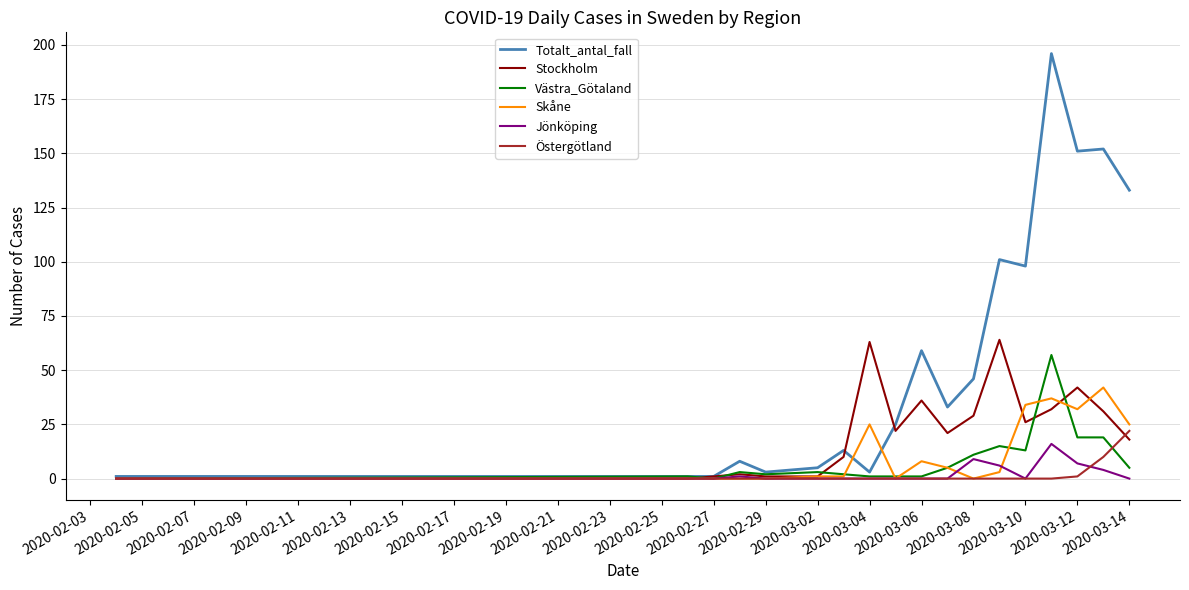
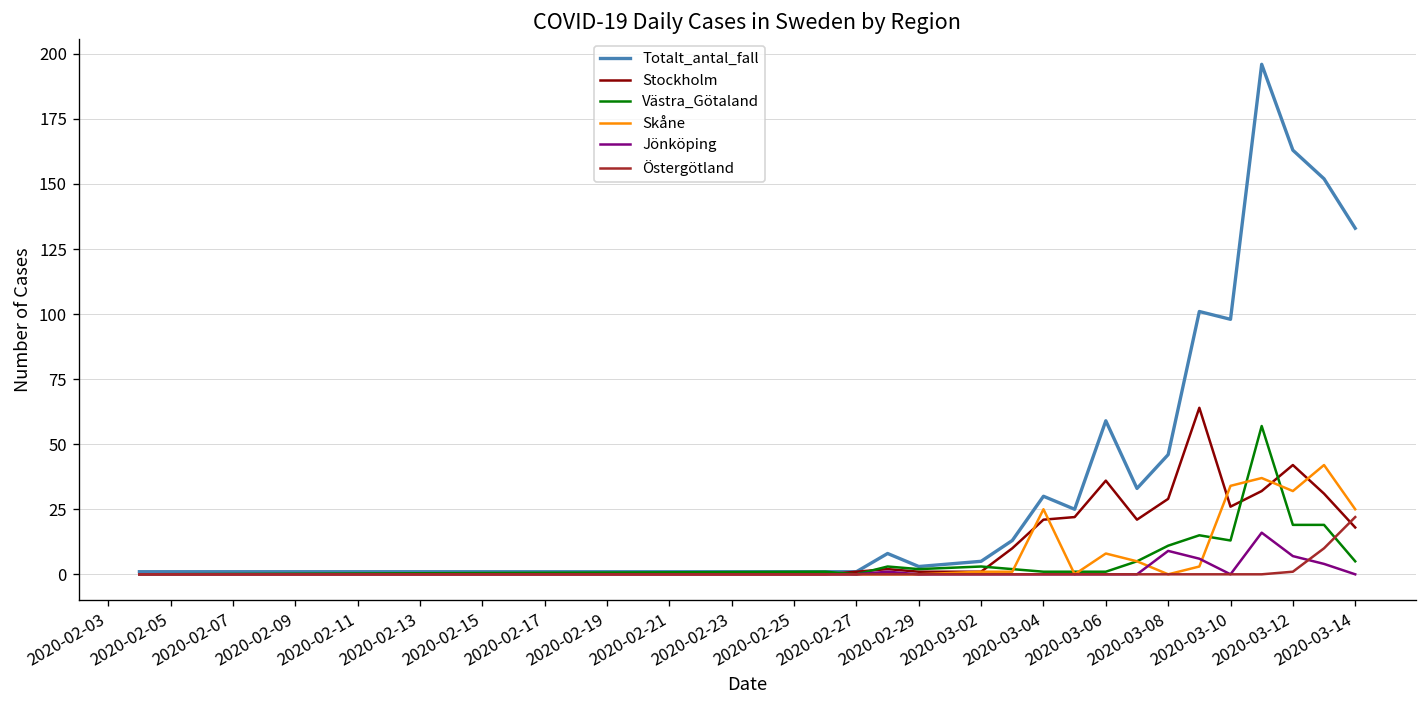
  {
    "Totalt_antal_fall": {
      "2020-03-02": 5,
-     "2020-03-04": 3,
+     "2020-03-04": 30,
      "2020-03-06": 59,
      "2020-03-08": 46,
      "2020-03-10": 98,
-     "2020-03-12": 151,
+     "2020-03-12": 163,
      "2020-03-14": 133
    },
    "Stockholm": {
-     "2020-03-04": 63,
+     "2020-03-04": 21,
      "2020-03-06": 36,
      "2020-03-08": 29,
      "2020-03-10": 26,
      "2020-03-12": 42,
      "2020-03-14": 18
    },
    "Västra_Götaland": {
      "2020-03-02": 3,
      "2020-03-08": 11,
      "2020-03-10": 13,
      "2020-03-12": 19,
      "2020-03-14": 5
    },
    "Skåne": {
      "2020-03-04": 25,
      "2020-03-06": 8,
      "2020-03-10": 34,
      "2020-03-12": 32,
      "2020-03-14": 25
    },
    "Jönköping": {
      "2020-03-08": 9,
      "2020-03-12": 7,
      "2020-03-14": 0
    },
    "Östergötland": {
      "2020-03-12": 1,
      "2020-03-14": 22
    }
  }
